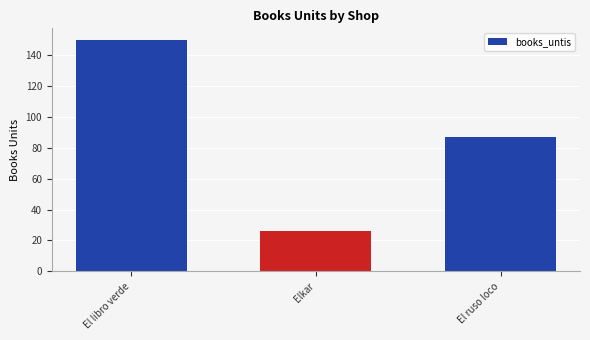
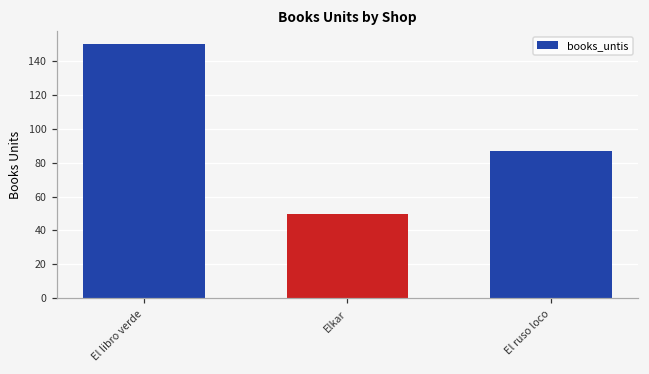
  {
    "El libro verde": 150,
-   "Elkar": 26,
+   "Elkar": 50,
    "El ruso loco": 87
  }
